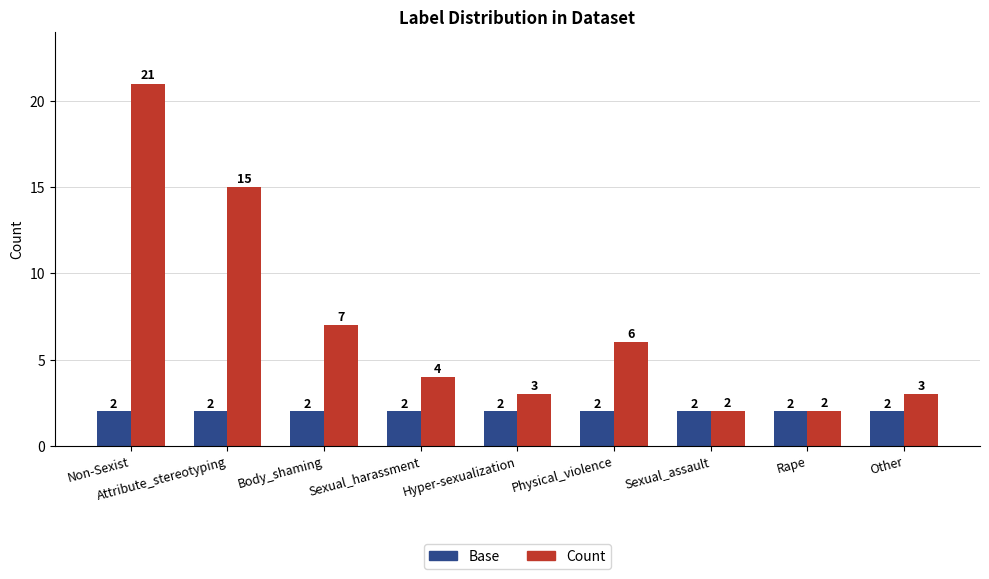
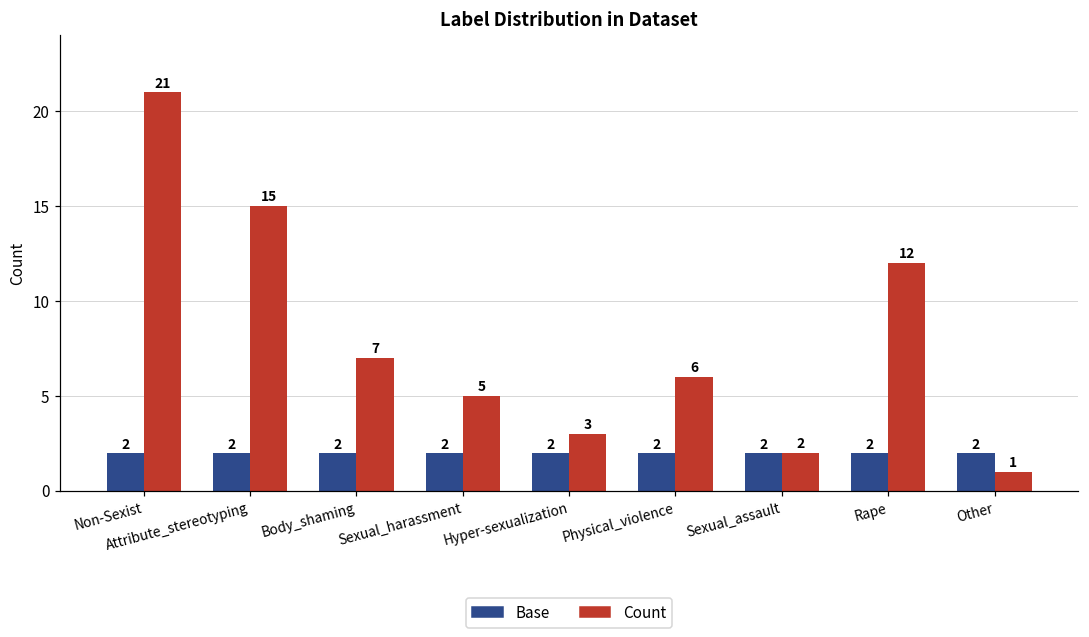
  {
    "Base": {
      "Non-Sexist": 2,
      "Attribute_stereotyping": 2,
      "Body_shaming": 2,
      "Sexual_harassment": 2,
      "Hyper-sexualization": 2,
      "Physical_violence": 2,
      "Sexual_assault": 2,
      "Rape": 2,
      "Other": 2
    },
    "Count": {
      "Non-Sexist": 21,
      "Attribute_stereotyping": 15,
      "Body_shaming": 7,
-     "Sexual_harassment": 4,
+     "Sexual_harassment": 5,
      "Hyper-sexualization": 3,
      "Physical_violence": 6,
      "Sexual_assault": 2,
-     "Rape": 2,
-     "Other": 3
+     "Rape": 12,
+     "Other": 1
    }
  }
